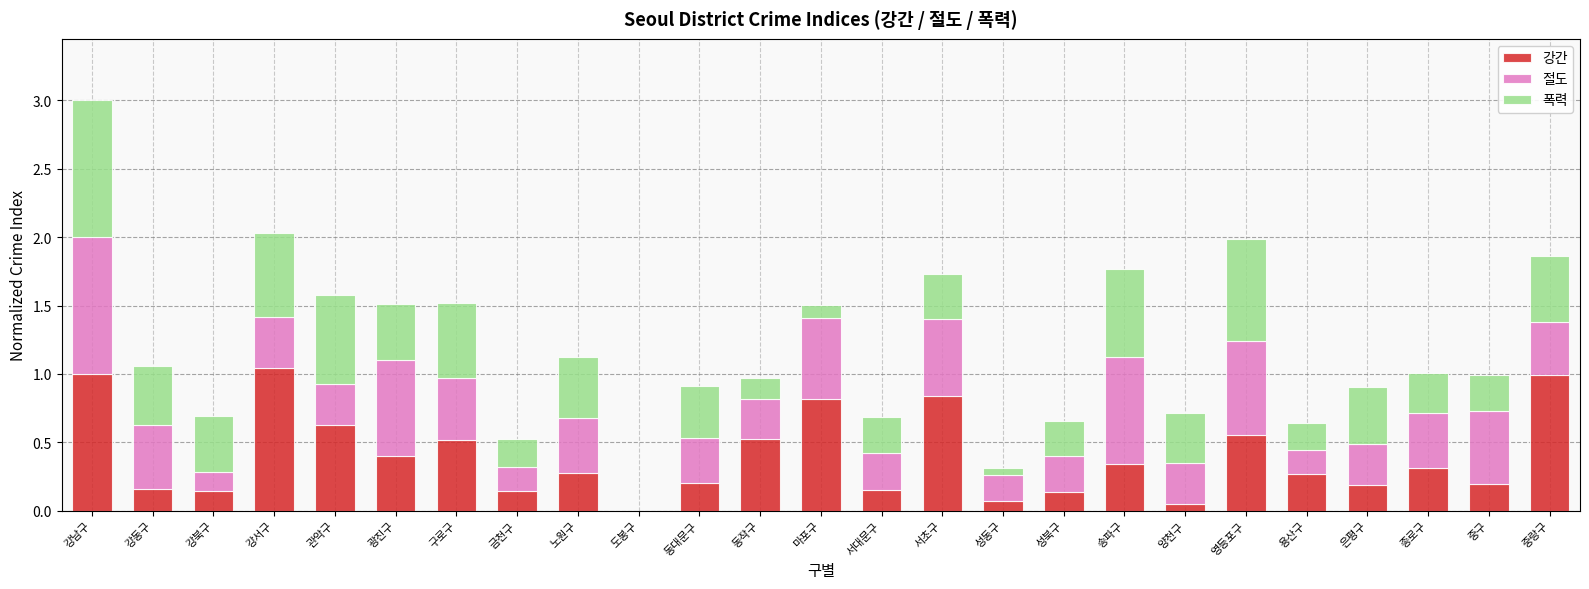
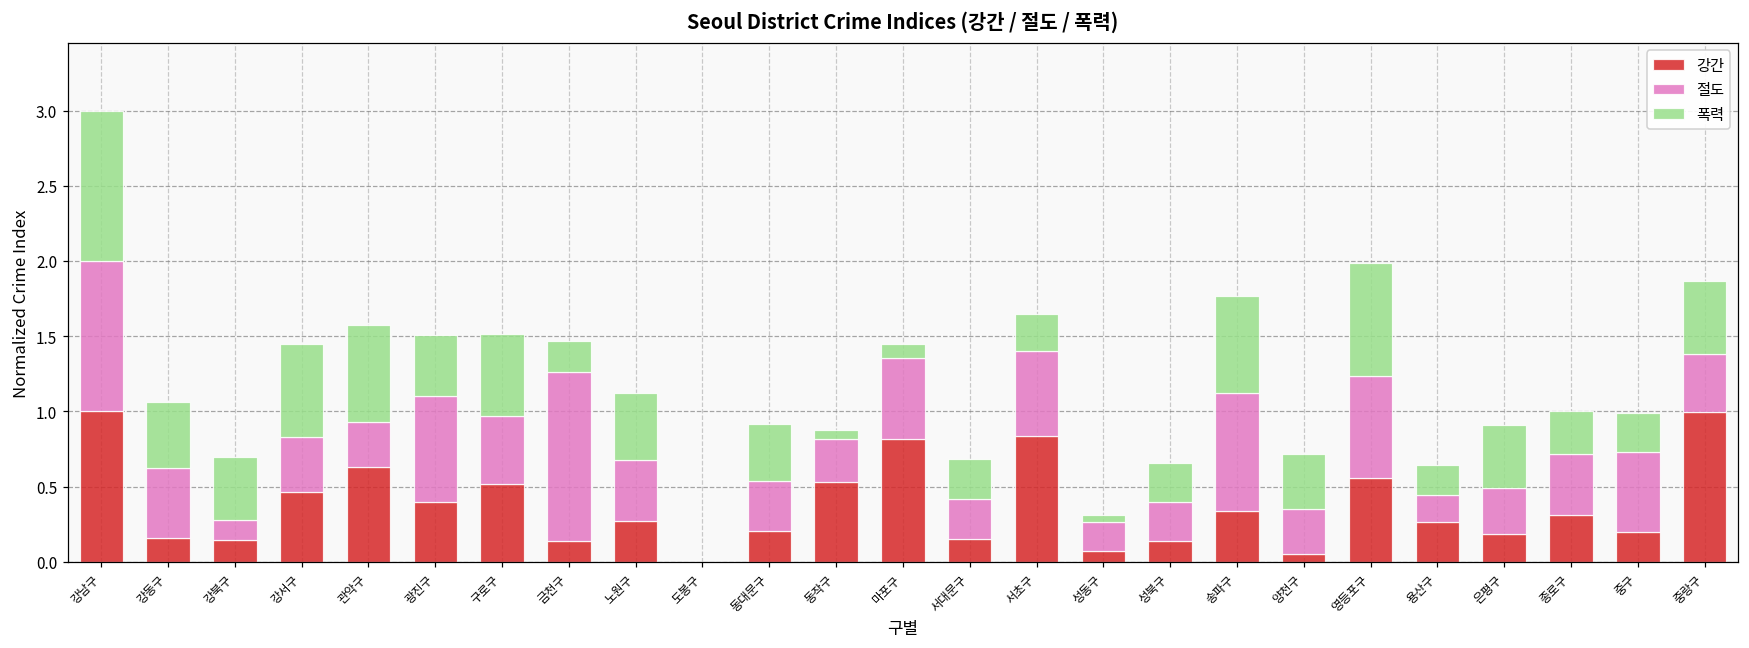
  {
    "강간": {
      "강남구": 1.00,
      "강동구": 0.16,
      "강북구": 0.15,
-     "강서구": 1.04,
+     "강서구": 0.46,
      "관악구": 0.63,
      "광진구": 0.40,
      "구로구": 0.52,
      "금천구": 0.14,
      "노원구": 0.27,
      "도봉구": 0.00,
      "동대문구": 0.20,
      "동작구": 0.53,
      "마포구": 0.82,
      "서대문구": 0.15,
      "서초구": 0.84,
      "성동구": 0.07,
      "성북구": 0.14,
      "송파구": 0.34,
      "양천구": 0.05,
      "영등포구": 0.56,
      "용산구": 0.27,
      "은평구": 0.18,
      "종로구": 0.31,
      "중구": 0.20,
      "중랑구": 0.99
    },
    "절도": {
      "강남구": 1.00,
      "강동구": 0.47,
      "강북구": 0.13,
      "강서구": 0.37,
      "관악구": 0.30,
      "광진구": 0.70,
      "구로구": 0.46,
-     "금천구": 0.18,
+     "금천구": 1.12,
      "노원구": 0.41,
      "도봉구": 0.00,
      "동대문구": 0.33,
      "동작구": 0.29,
-     "마포구": 0.59,
+     "마포구": 0.54,
      "서대문구": 0.27,
      "서초구": 0.56,
      "성동구": 0.20,
      "성북구": 0.26,
      "송파구": 0.78,
      "양천구": 0.30,
      "영등포구": 0.68,
      "용산구": 0.18,
      "은평구": 0.31,
      "종로구": 0.40,
      "중구": 0.53,
      "중랑구": 0.38
    },
    "폭력": {
      "강남구": 1.00,
      "강동구": 0.44,
      "강북구": 0.42,
      "강서구": 0.61,
      "관악구": 0.65,
      "광진구": 0.41,
      "구로구": 0.54,
      "금천구": 0.20,
      "노원구": 0.44,
      "도봉구": 0.00,
      "동대문구": 0.38,
-     "동작구": 0.15,
+     "동작구": 0.06,
      "마포구": 0.09,
      "서대문구": 0.27,
-     "서초구": 0.33,
+     "서초구": 0.25,
      "성동구": 0.04,
      "성북구": 0.26,
      "송파구": 0.65,
      "양천구": 0.37,
      "영등포구": 0.75,
      "용산구": 0.20,
      "은평구": 0.42,
      "종로구": 0.29,
      "중구": 0.26,
      "중랑구": 0.49
    }
  }
